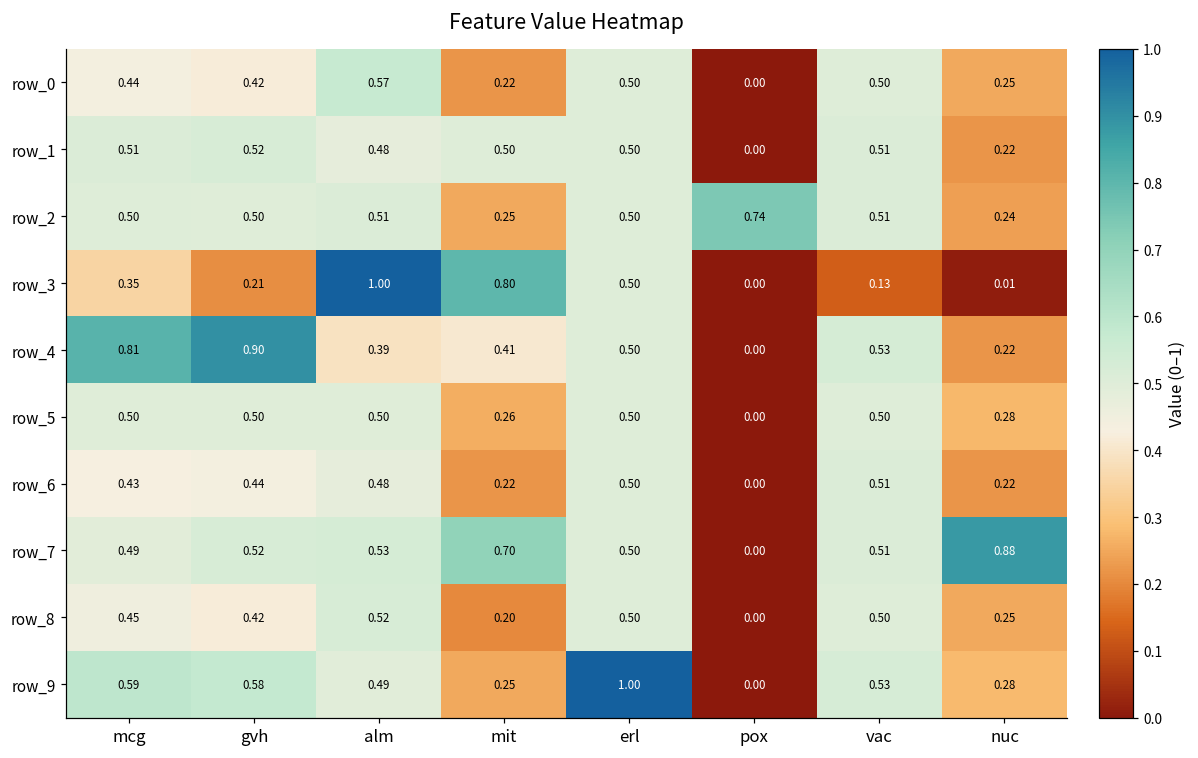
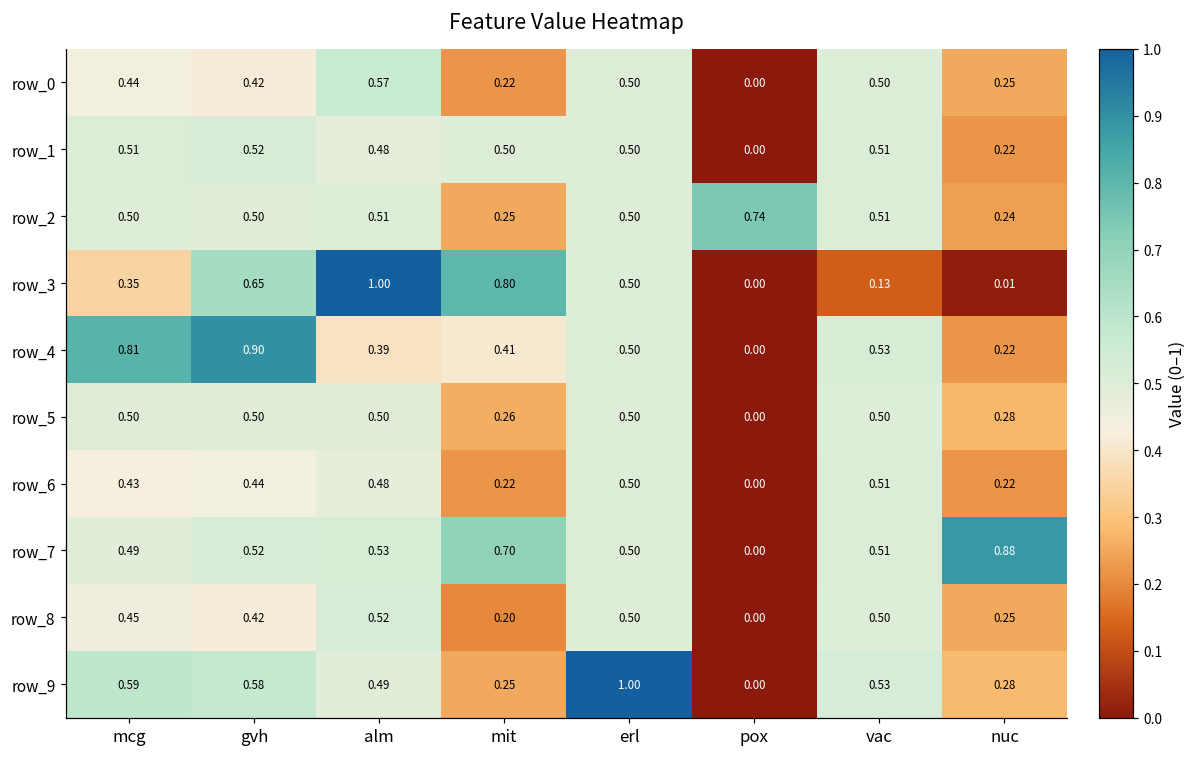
  {
    "row_0": {
      "mcg": 0.44,
      "gvh": 0.42,
      "alm": 0.57,
      "mit": 0.22,
      "erl": 0.50,
      "pox": 0.00,
      "vac": 0.50,
      "nuc": 0.25
    },
    "row_1": {
      "mcg": 0.51,
      "gvh": 0.52,
      "alm": 0.48,
      "mit": 0.50,
      "erl": 0.50,
      "pox": 0.00,
      "vac": 0.51,
      "nuc": 0.22
    },
    "row_2": {
      "mcg": 0.50,
      "gvh": 0.50,
      "alm": 0.51,
      "mit": 0.25,
      "erl": 0.50,
      "pox": 0.74,
      "vac": 0.51,
      "nuc": 0.24
    },
    "row_3": {
      "mcg": 0.35,
-     "gvh": 0.21,
+     "gvh": 0.65,
      "alm": 1.00,
      "mit": 0.80,
      "erl": 0.50,
      "pox": 0.00,
      "vac": 0.13,
      "nuc": 0.01
    },
    "row_4": {
      "mcg": 0.81,
      "gvh": 0.90,
      "alm": 0.39,
      "mit": 0.41,
      "erl": 0.50,
      "pox": 0.00,
      "vac": 0.53,
      "nuc": 0.22
    },
    "row_5": {
      "mcg": 0.50,
      "gvh": 0.50,
      "alm": 0.50,
      "mit": 0.26,
      "erl": 0.50,
      "pox": 0.00,
      "vac": 0.50,
      "nuc": 0.28
    },
    "row_6": {
      "mcg": 0.43,
      "gvh": 0.44,
      "alm": 0.48,
      "mit": 0.22,
      "erl": 0.50,
      "pox": 0.00,
      "vac": 0.51,
      "nuc": 0.22
    },
    "row_7": {
      "mcg": 0.49,
      "gvh": 0.52,
      "alm": 0.53,
      "mit": 0.70,
      "erl": 0.50,
      "pox": 0.00,
      "vac": 0.51,
      "nuc": 0.88
    },
    "row_8": {
      "mcg": 0.45,
      "gvh": 0.42,
      "alm": 0.52,
      "mit": 0.20,
      "erl": 0.50,
      "pox": 0.00,
      "vac": 0.50,
      "nuc": 0.25
    },
    "row_9": {
      "mcg": 0.59,
      "gvh": 0.58,
      "alm": 0.49,
      "mit": 0.25,
      "erl": 1.00,
      "pox": 0.00,
      "vac": 0.53,
      "nuc": 0.28
    }
  }
